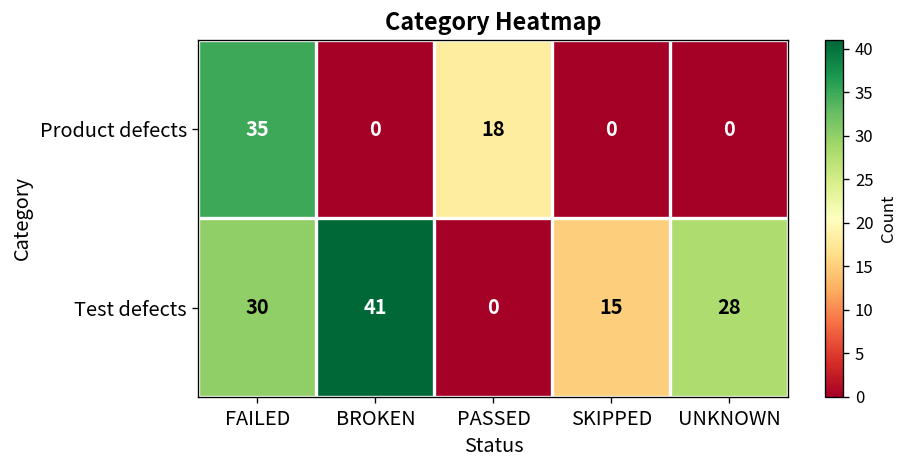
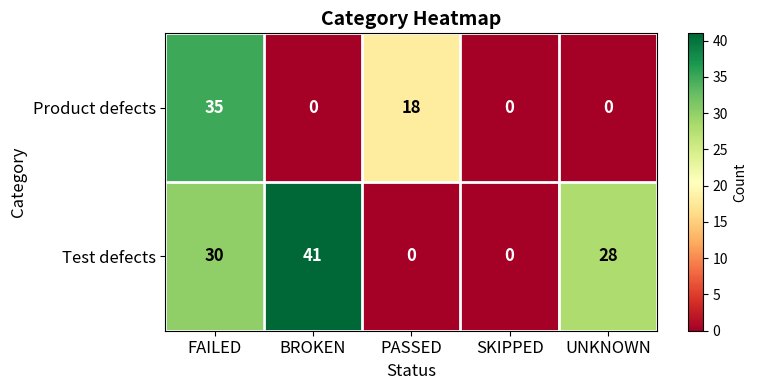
  {
    "Product defects": {
      "FAILED": 35,
      "BROKEN": 0,
      "PASSED": 18,
      "SKIPPED": 0,
      "UNKNOWN": 0
    },
    "Test defects": {
      "FAILED": 30,
      "BROKEN": 41,
      "PASSED": 0,
-     "SKIPPED": 15,
+     "SKIPPED": 0,
      "UNKNOWN": 28
    }
  }
